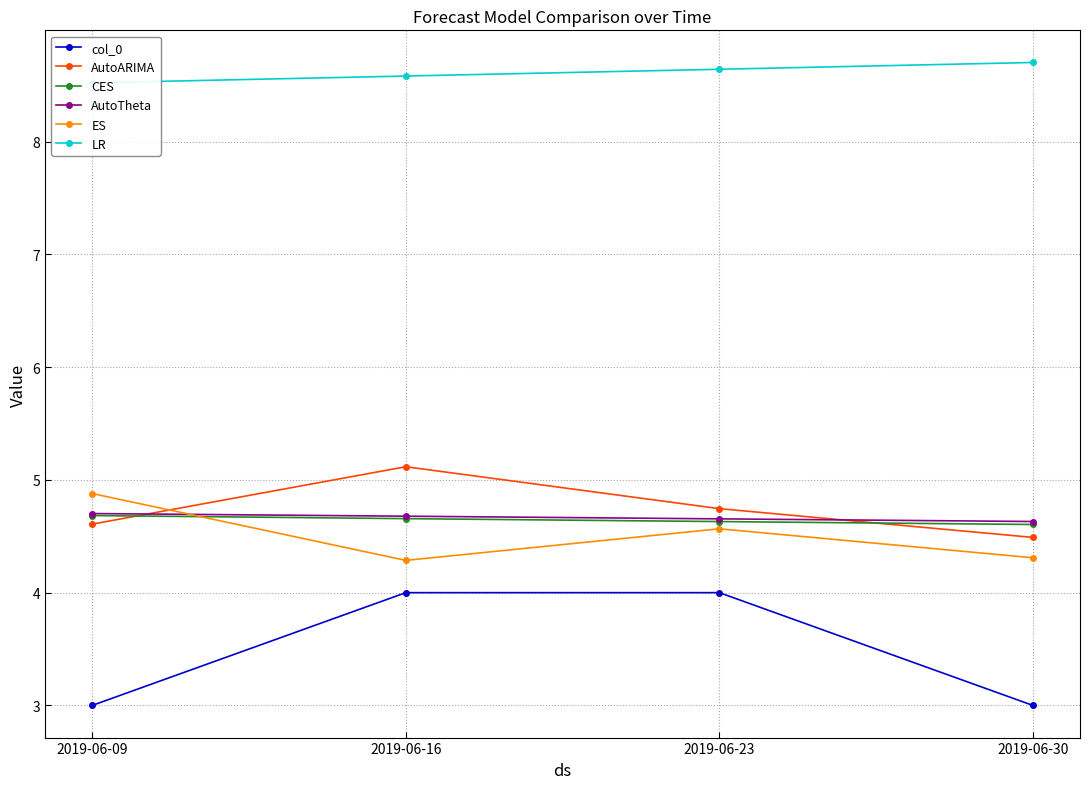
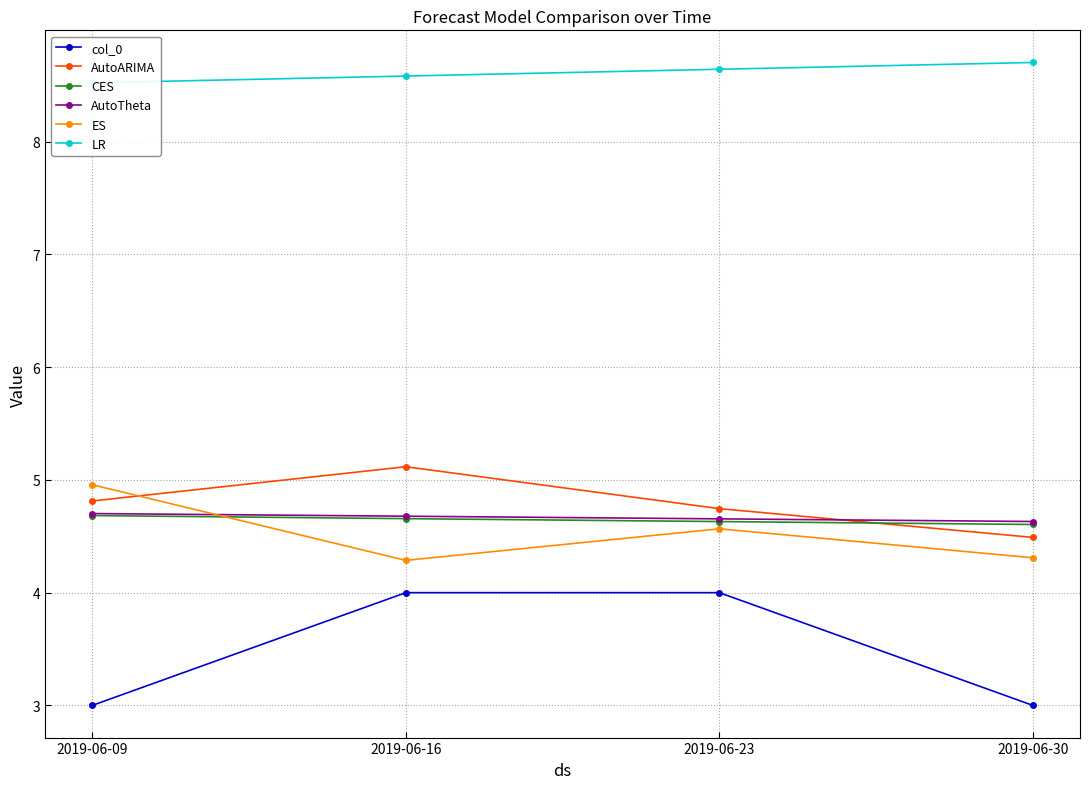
  {
    "col_0": {
      "2019-06-09": 3.00,
      "2019-06-16": 4.00,
      "2019-06-23": 4.00,
      "2019-06-30": 3.00
    },
    "AutoARIMA": {
-     "2019-06-09": 4.61,
+     "2019-06-09": 4.81,
      "2019-06-16": 5.12,
      "2019-06-23": 4.74,
      "2019-06-30": 4.49
    },
    "CES": {
      "2019-06-23": 4.63,
      "2019-06-30": 4.60
    },
    "AutoTheta": {
      "2019-06-23": 4.65,
      "2019-06-30": 4.63
    },
    "ES": {
-     "2019-06-09": 4.88,
+     "2019-06-09": 4.96,
      "2019-06-16": 4.29,
      "2019-06-23": 4.57,
      "2019-06-30": 4.31
    },
    "LR": {
      "2019-06-16": 8.58,
      "2019-06-23": 8.64,
      "2019-06-30": 8.70
    }
  }
